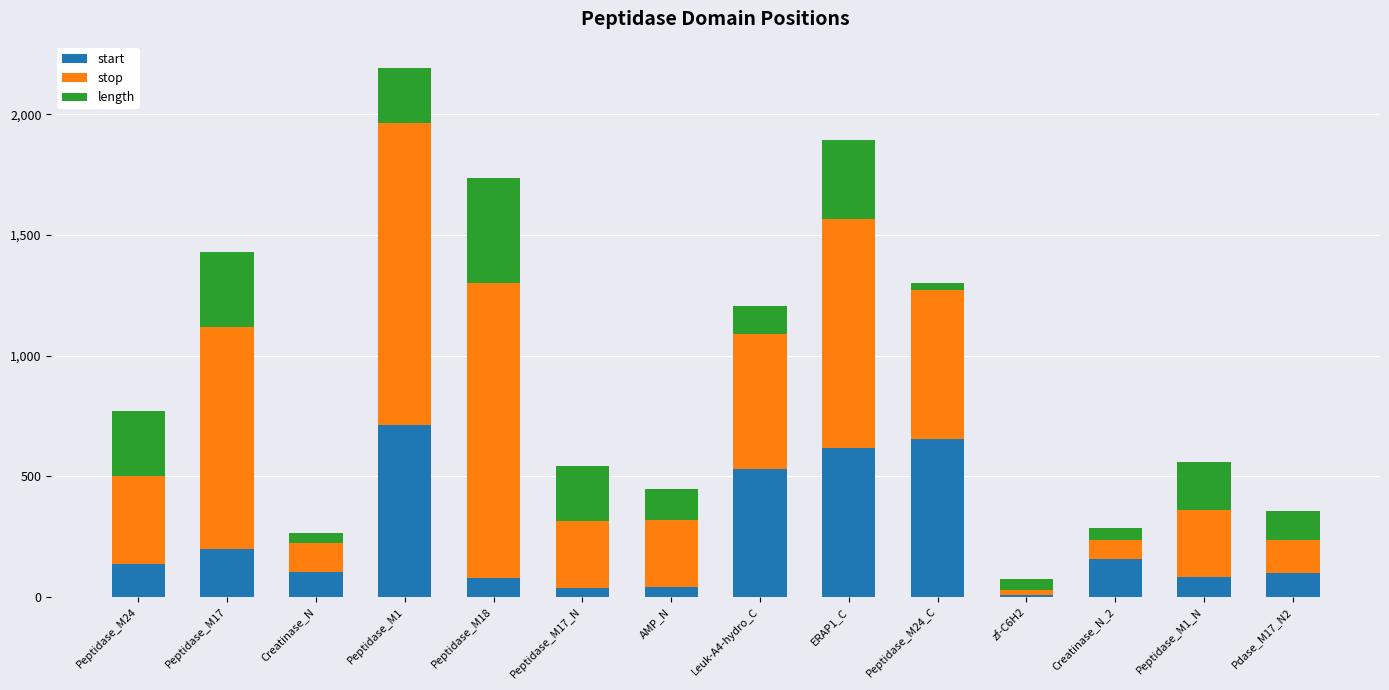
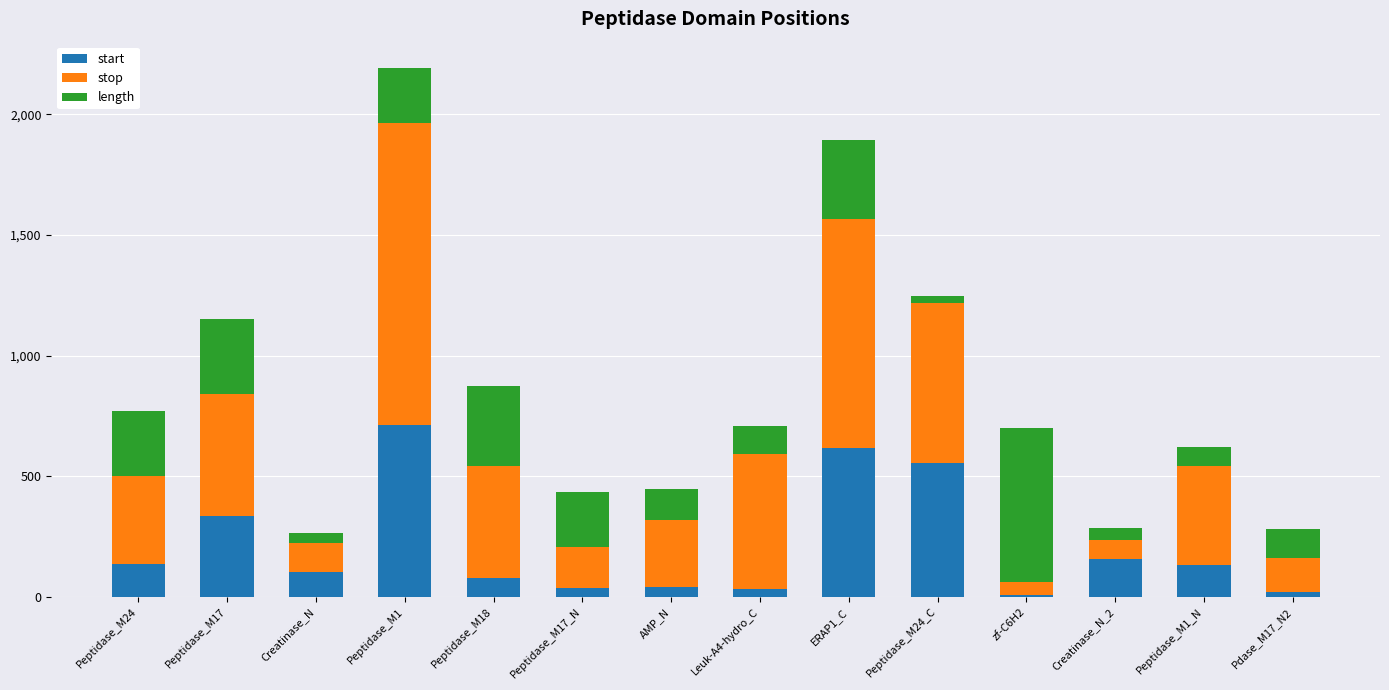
  {
    "start": {
      "Peptidase_M24": "140",
-     "Peptidase_M17": "200",
+     "Peptidase_M17": "330",
      "Creatinase_N": "100",
      "Peptidase_M1": "710",
      "Peptidase_M18": "80",
      "Peptidase_M17_N": "40",
      "AMP_N": "40",
-     "Leuk-A4-hydro_C": "530",
+     "Leuk-A4-hydro_C": "30",
      "ERAP1_C": "620",
-     "Peptidase_M24_C": "660",
+     "Peptidase_M24_C": "560",
      "Creatinase_N_2": "160",
-     "Peptidase_M1_N": "80",
-     "Pdase_M17_N2": "100"
+     "Peptidase_M1_N": "130",
+     "Pdase_M17_N2": "20"
    },
    "stop": {
      "Peptidase_M24": "370",
-     "Peptidase_M17": "920",
+     "Peptidase_M17": "510",
      "Creatinase_N": "120",
      "Peptidase_M1": "1,250",
-     "Peptidase_M18": "1,220",
-     "Peptidase_M17_N": "280",
+     "Peptidase_M18": "460",
+     "Peptidase_M17_N": "170",
      "AMP_N": "280",
      "Leuk-A4-hydro_C": "560",
      "ERAP1_C": "950",
-     "Peptidase_M24_C": "620",
-     "zf-C6H2": "20",
+     "Peptidase_M24_C": "670",
+     "zf-C6H2": "50",
      "Creatinase_N_2": "80",
-     "Peptidase_M1_N": "280",
+     "Peptidase_M1_N": "410",
      "Pdase_M17_N2": "140"
    },
    "length": {
      "Peptidase_M24": "270",
      "Peptidase_M17": "310",
      "Creatinase_N": "40",
      "Peptidase_M1": "230",
-     "Peptidase_M18": "440",
+     "Peptidase_M18": "330",
      "Peptidase_M17_N": "230",
      "AMP_N": "130",
      "Leuk-A4-hydro_C": "120",
      "ERAP1_C": "330",
      "Peptidase_M24_C": "30",
-     "zf-C6H2": "50",
+     "zf-C6H2": "640",
      "Creatinase_N_2": "50",
-     "Peptidase_M1_N": "200",
+     "Peptidase_M1_N": "80",
      "Pdase_M17_N2": "120"
    }
  }
